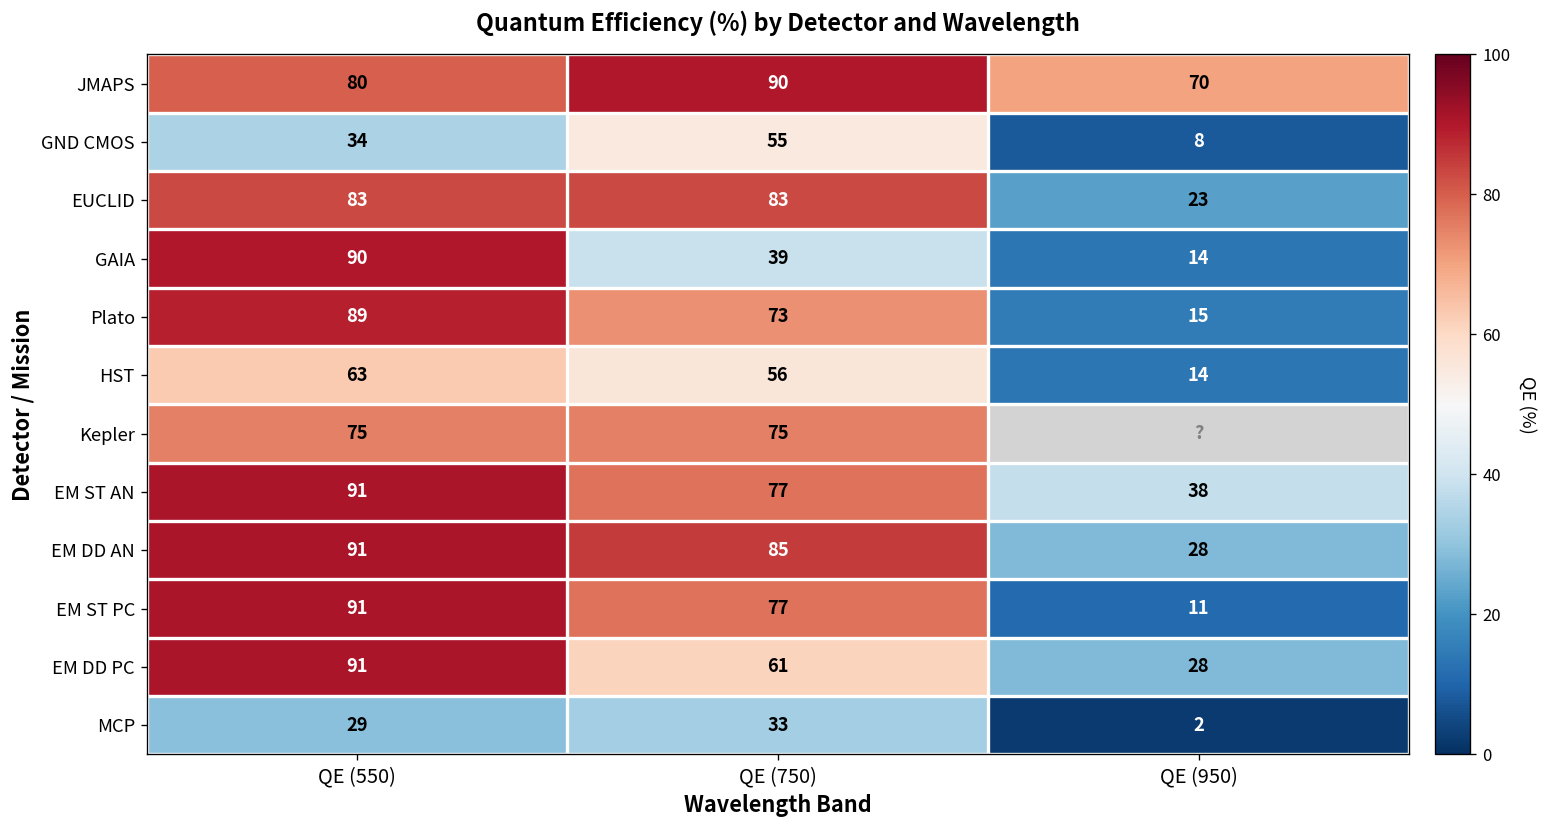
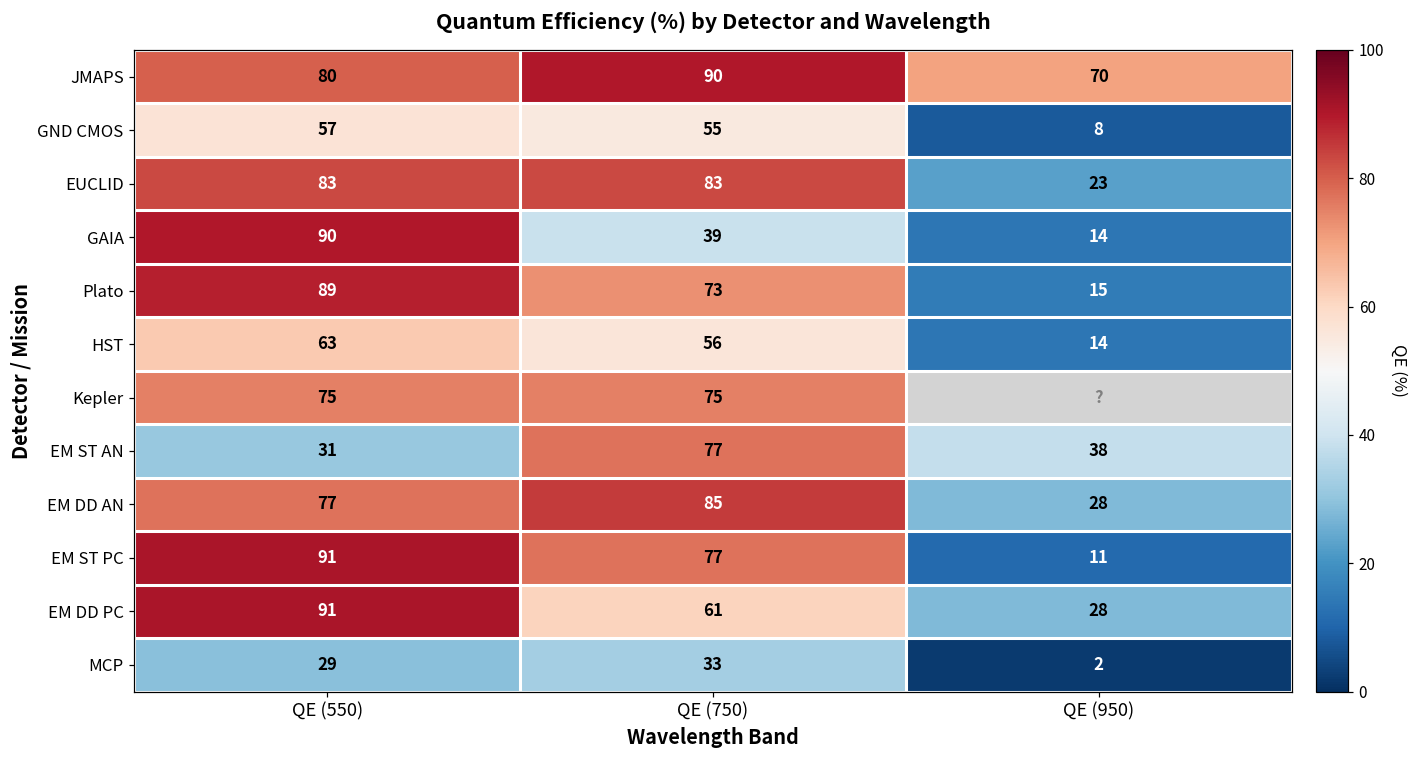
  {
    "JMAPS": {
      "QE (550)": 80,
      "QE (750)": 90,
      "QE (950)": 70
    },
    "GND CMOS": {
-     "QE (550)": 34,
+     "QE (550)": 57,
      "QE (750)": 55,
      "QE (950)": 8
    },
    "EUCLID": {
      "QE (550)": 83,
      "QE (750)": 83,
      "QE (950)": 23
    },
    "GAIA": {
      "QE (550)": 90,
      "QE (750)": 39,
      "QE (950)": 14
    },
    "Plato": {
      "QE (550)": 89,
      "QE (750)": 73,
      "QE (950)": 15
    },
    "HST": {
      "QE (550)": 63,
      "QE (750)": 56,
      "QE (950)": 14
    },
    "Kepler": {
      "QE (550)": 75,
      "QE (750)": 75
    },
    "EM ST AN": {
-     "QE (550)": 91,
+     "QE (550)": 31,
      "QE (750)": 77,
      "QE (950)": 38
    },
    "EM DD AN": {
-     "QE (550)": 91,
+     "QE (550)": 77,
      "QE (750)": 85,
      "QE (950)": 28
    },
    "EM ST PC": {
      "QE (550)": 91,
      "QE (750)": 77,
      "QE (950)": 11
    },
    "EM DD PC": {
      "QE (550)": 91,
      "QE (750)": 61,
      "QE (950)": 28
    },
    "MCP": {
      "QE (550)": 29,
      "QE (750)": 33,
      "QE (950)": 2
    }
  }
